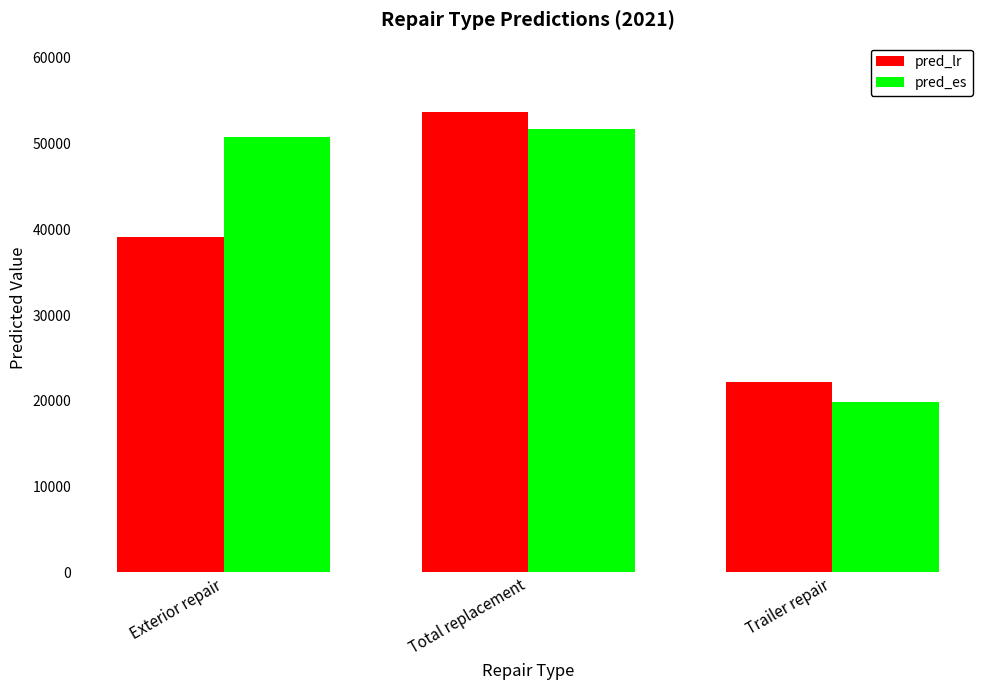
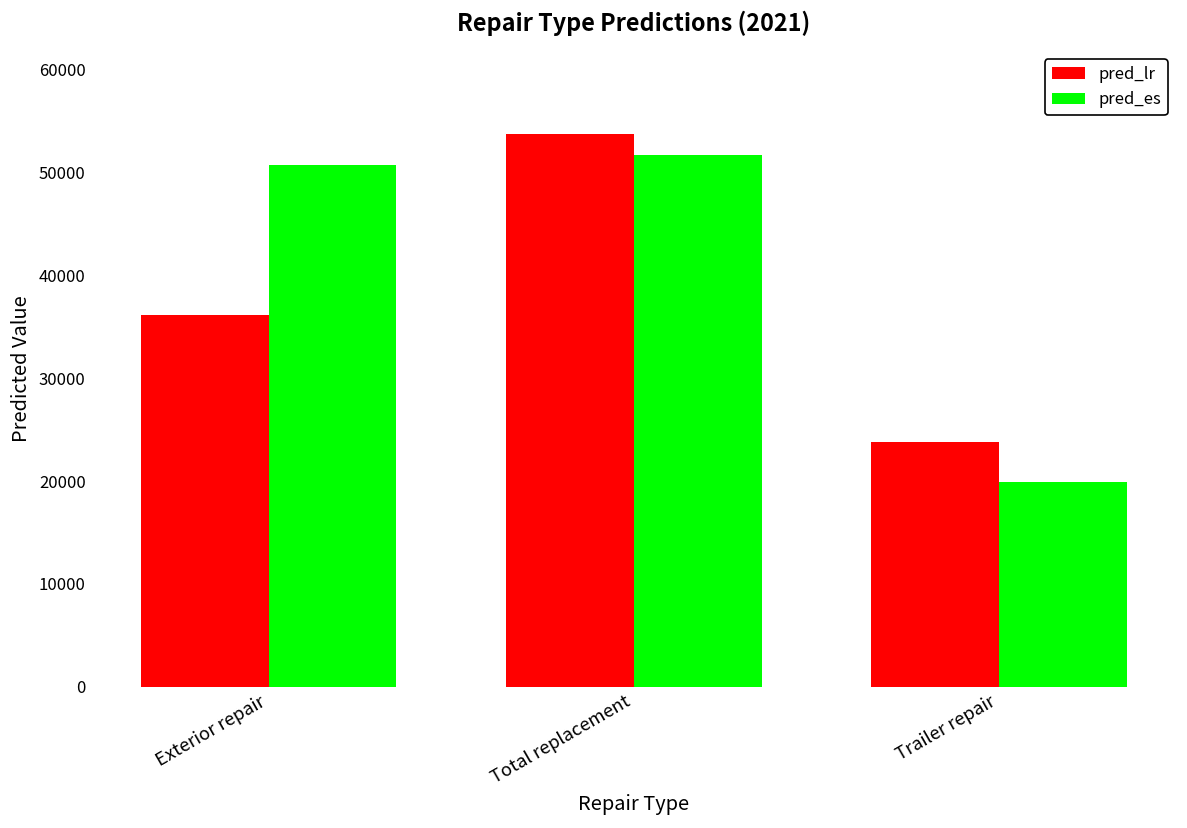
  {
    "pred_lr": {
-     "Exterior repair": 39000,
+     "Exterior repair": 36000,
      "Total replacement": 54000,
-     "Trailer repair": 22000
+     "Trailer repair": 24000
    },
    "pred_es": {
      "Exterior repair": 51000,
      "Total replacement": 52000,
      "Trailer repair": 20000
    }
  }
